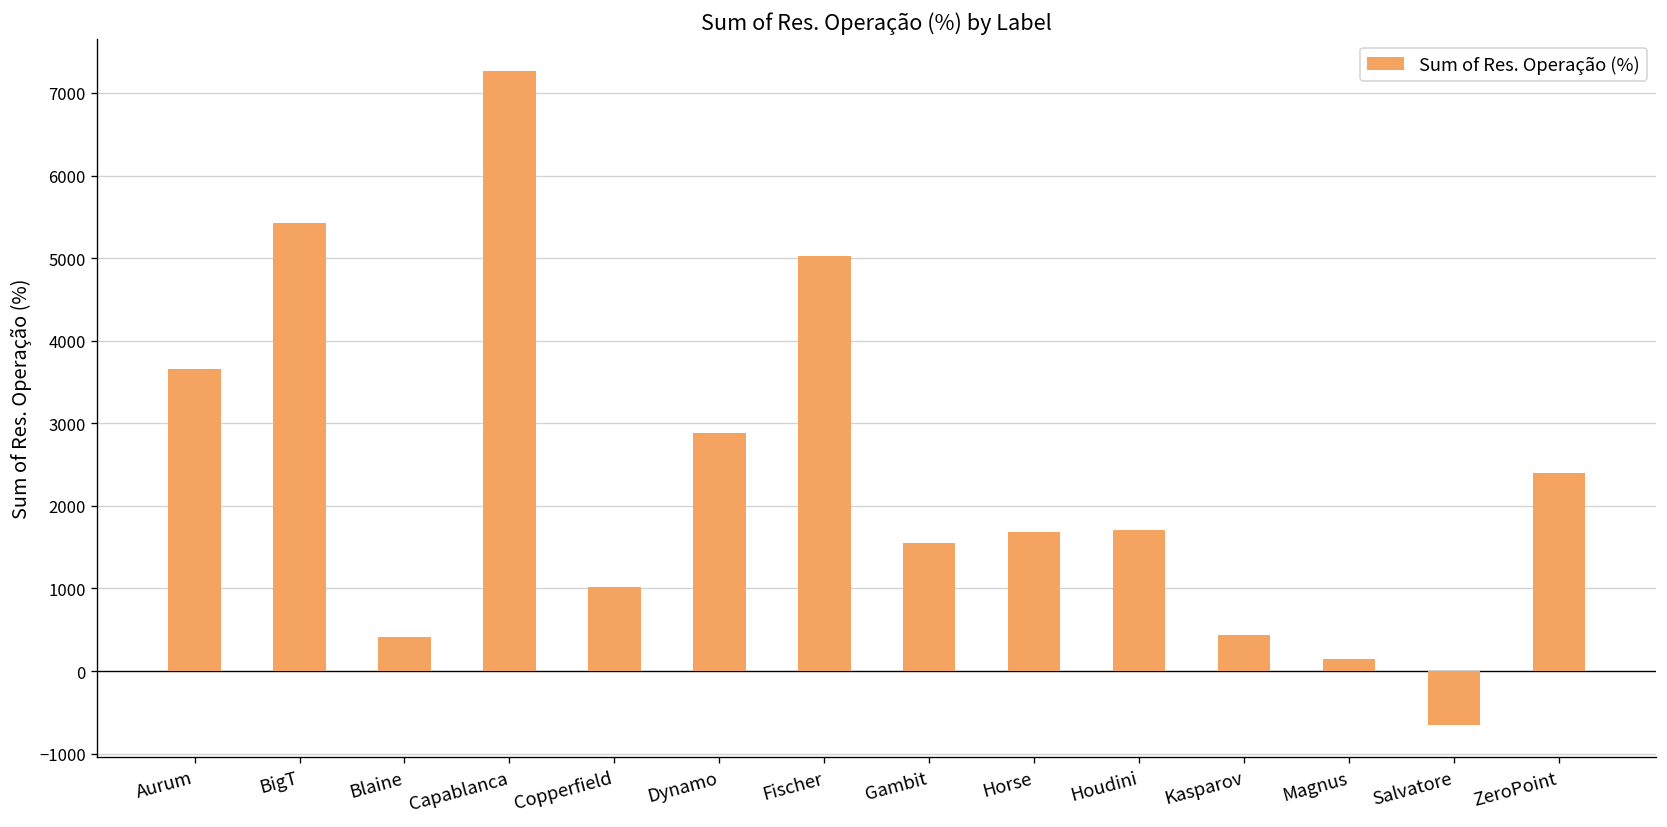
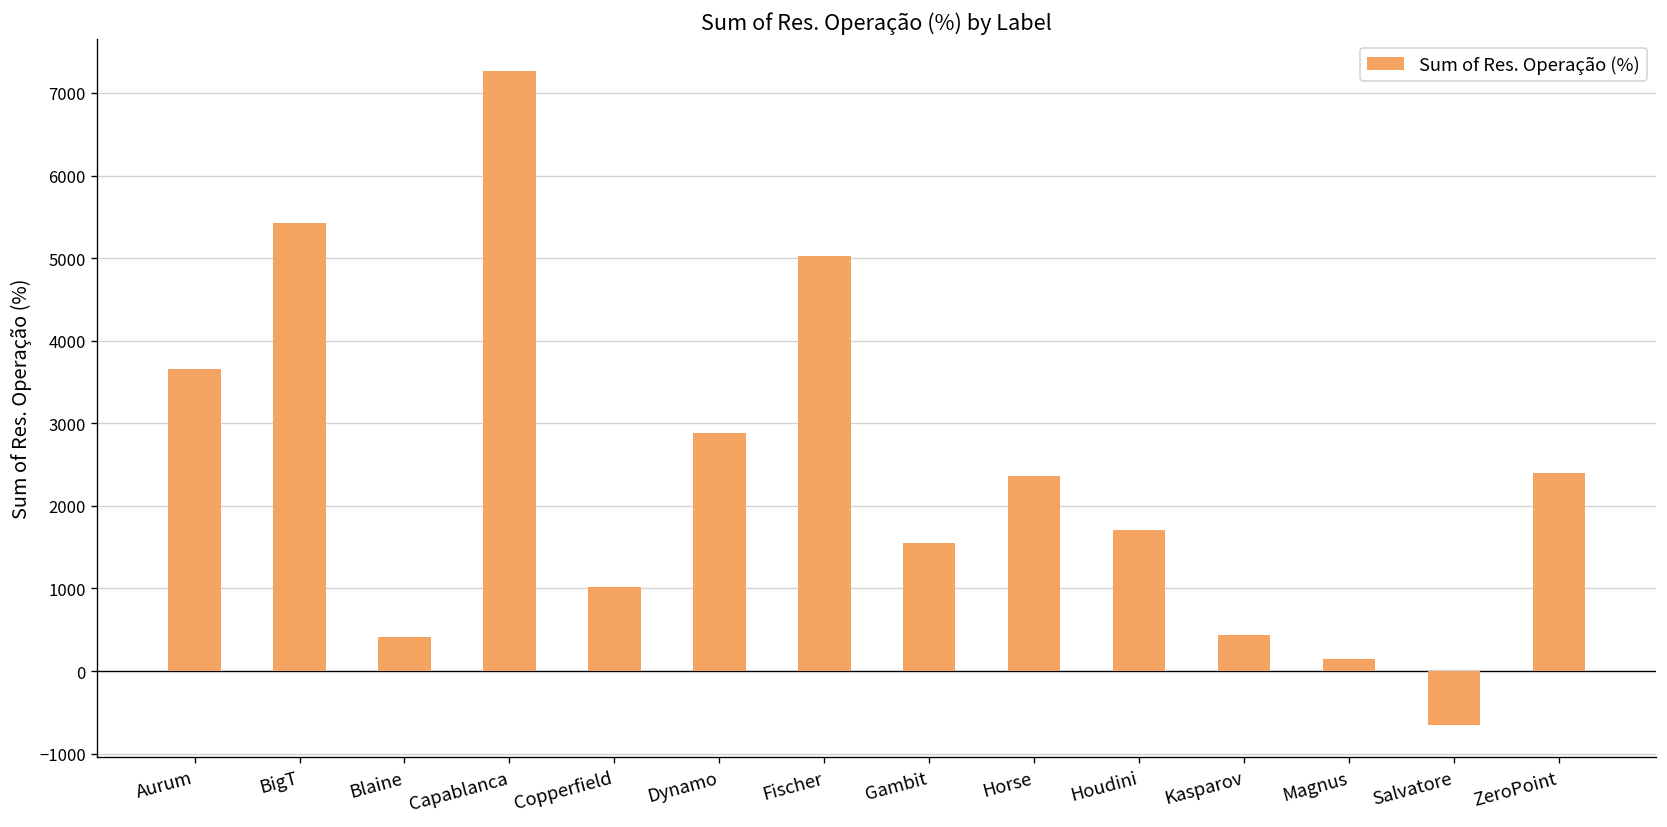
  {
    "Aurum": 3700,
    "BigT": 5400,
    "Blaine": 400,
    "Capablanca": 7300,
    "Copperfield": 1000,
    "Dynamo": 2900,
    "Fischer": 5000,
    "Gambit": 1500,
-   "Horse": 1700,
+   "Horse": 2400,
    "Houdini": 1700,
    "Kasparov": 400,
    "Magnus": 100,
    "Salvatore": -700,
    "ZeroPoint": 2400
  }
